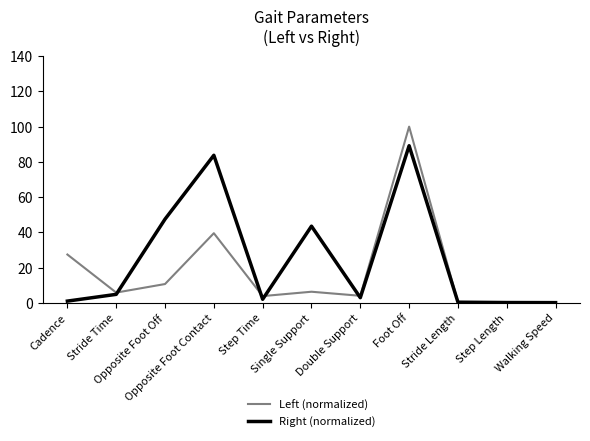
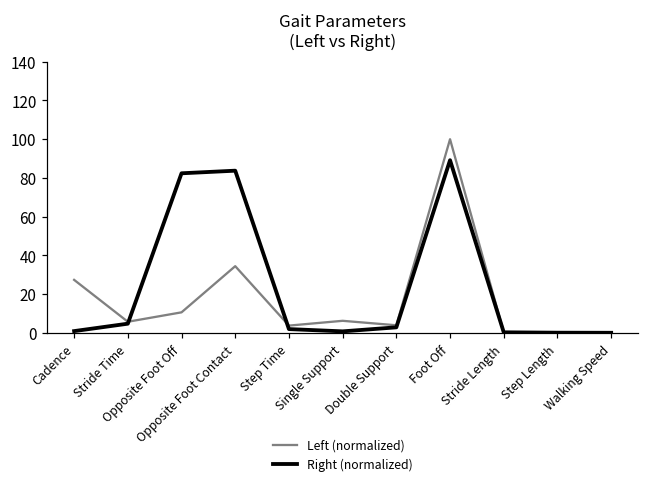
  {
    "Left (normalized)": {
      "Cadence": 27,
      "Opposite Foot Off": 11,
-     "Opposite Foot Contact": 39,
+     "Opposite Foot Contact": 34,
      "Step Time": 4,
      "Single Support": 6,
      "Foot Off": 100
    },
    "Right (normalized)": {
      "Cadence": 1,
-     "Opposite Foot Off": 47,
+     "Opposite Foot Off": 82,
      "Opposite Foot Contact": 84,
      "Step Time": 2,
-     "Single Support": 43,
+     "Single Support": 1,
      "Foot Off": 89
    }
  }
